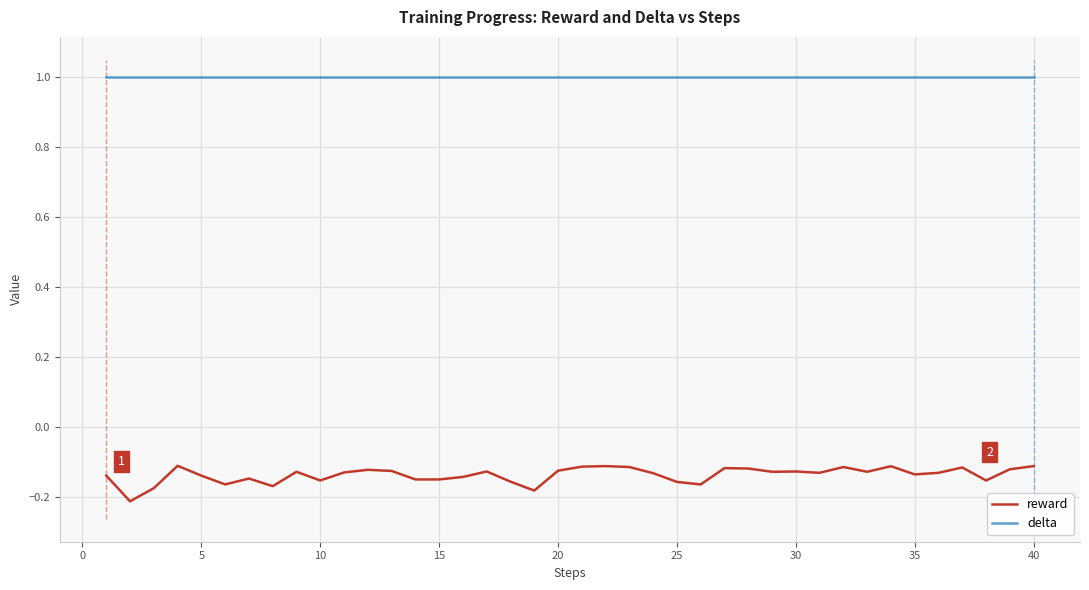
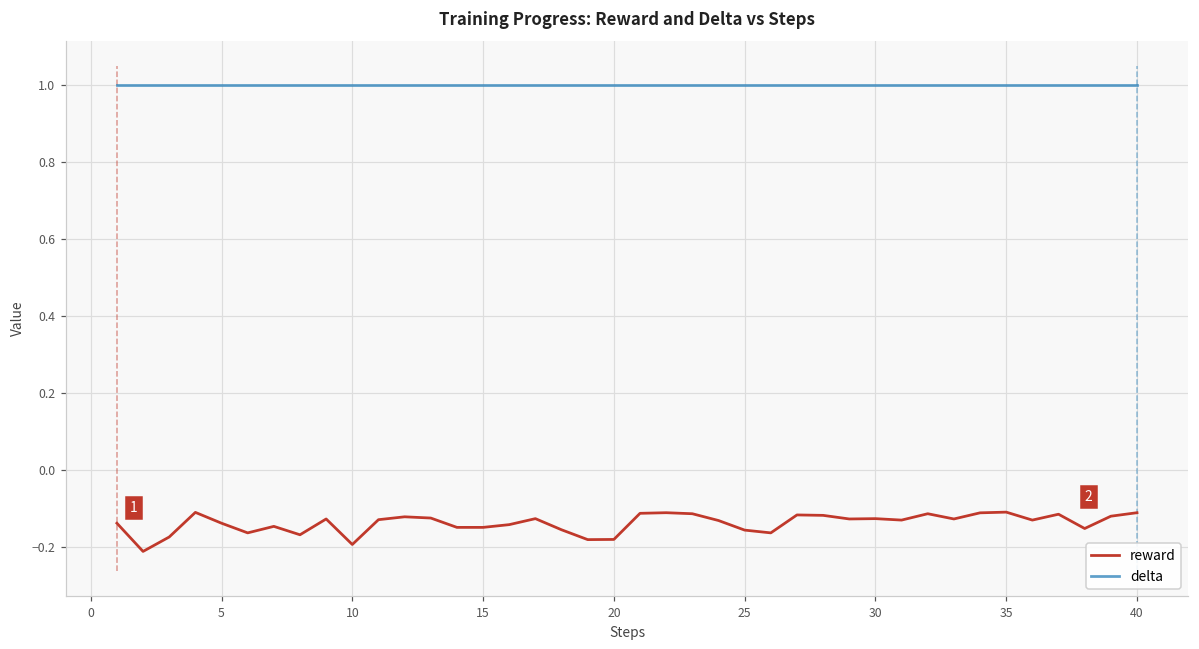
  {
    "reward": {
      "5": -0.14,
-     "10": -0.15,
+     "10": -0.19,
      "15": -0.15,
-     "20": -0.13,
+     "20": -0.18,
      "25": -0.16,
      "30": -0.13,
-     "35": -0.14,
+     "35": -0.11,
      "40": -0.11
    },
    "delta": {
      "5": 1.00,
      "10": 1.00,
      "15": 1.00,
      "20": 1.00,
      "25": 1.00,
      "30": 1.00,
      "35": 1.00,
      "40": 1.00
    }
  }
